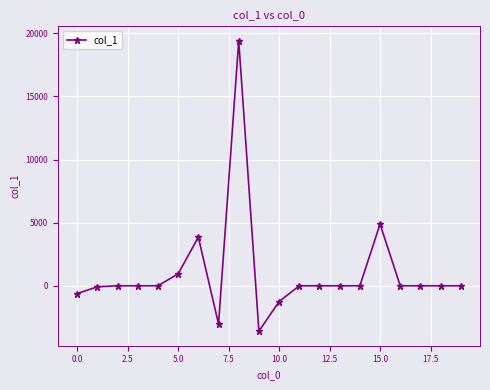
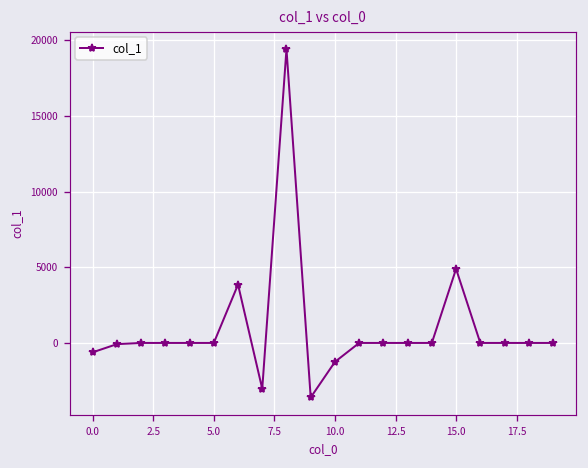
  {
    "0.0": -600,
-   "5.0": 900,
+   "5.0": 0,
    "10.0": -1300,
    "15.0": 4900
  }
